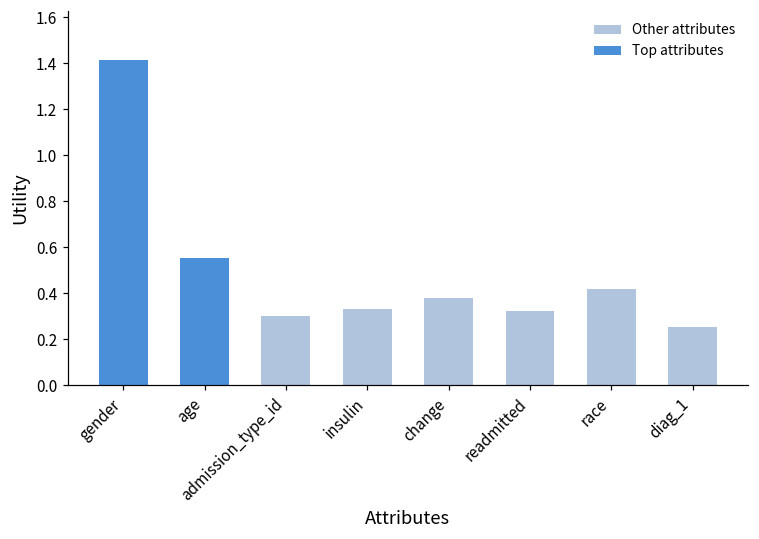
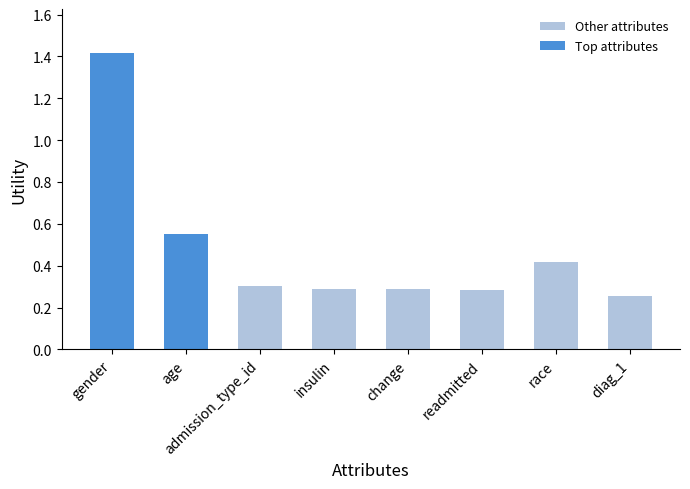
  {
    "Other attributes": {
      "gender": 0.00,
      "age": 0.00,
      "admission_type_id": 0.30,
-     "insulin": 0.33,
-     "change": 0.38,
-     "readmitted": 0.32,
+     "insulin": 0.29,
+     "change": 0.29,
+     "readmitted": 0.29,
      "race": 0.42,
      "diag_1": 0.26
    },
    "Top attributes": {
      "gender": 1.41,
      "age": 0.55,
      "admission_type_id": 0.00,
      "insulin": 0.00,
      "change": 0.00,
      "readmitted": 0.00,
      "race": 0.00,
      "diag_1": 0.00
    }
  }
